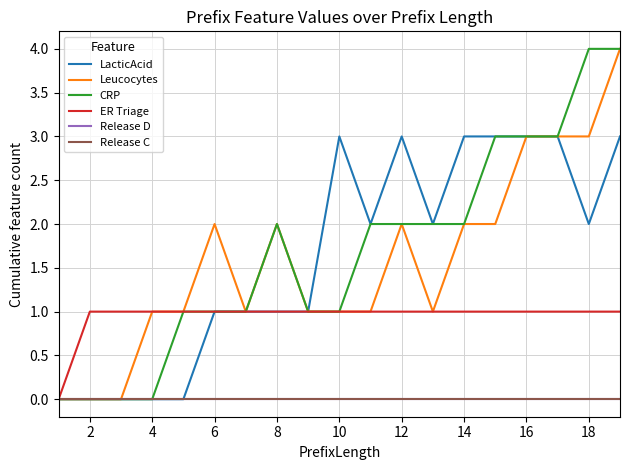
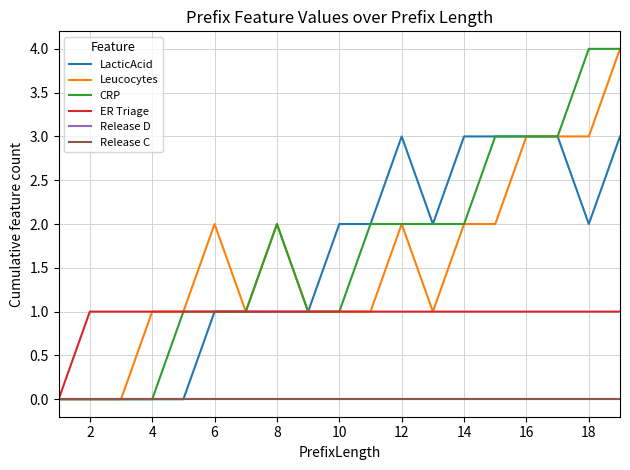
  {
    "LacticAcid": {
-     "10": 3,
+     "10": 2,
      "12": 3,
      "14": 3,
      "18": 2
    },
    "Leucocytes": {
      "6": 2,
      "18": 3
    },
    "CRP": {
      "18": 4
    },
    "ER Triage": {
      "2": 1,
      "12": 1,
      "14": 1,
      "16": 1,
      "18": 1
    },
    "Release C": {
      "6": 0,
      "8": 0,
      "10": 0,
      "12": 0,
      "14": 0,
      "16": 0,
      "18": 0
    }
  }
